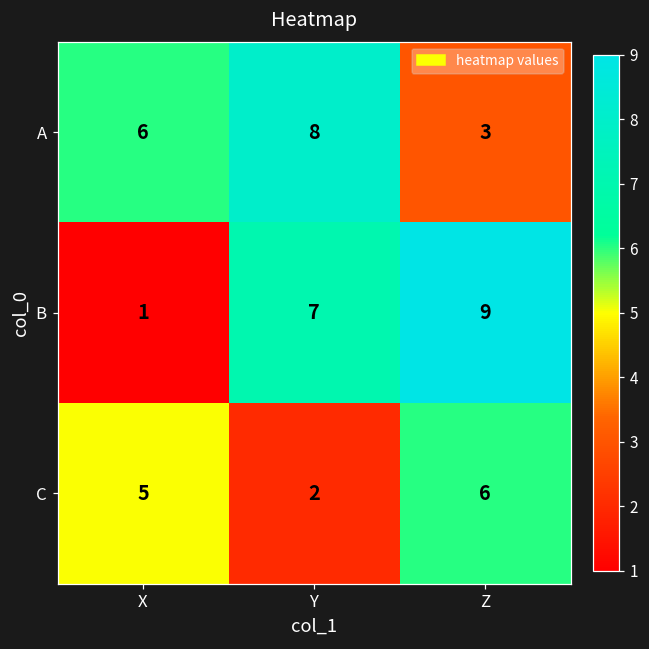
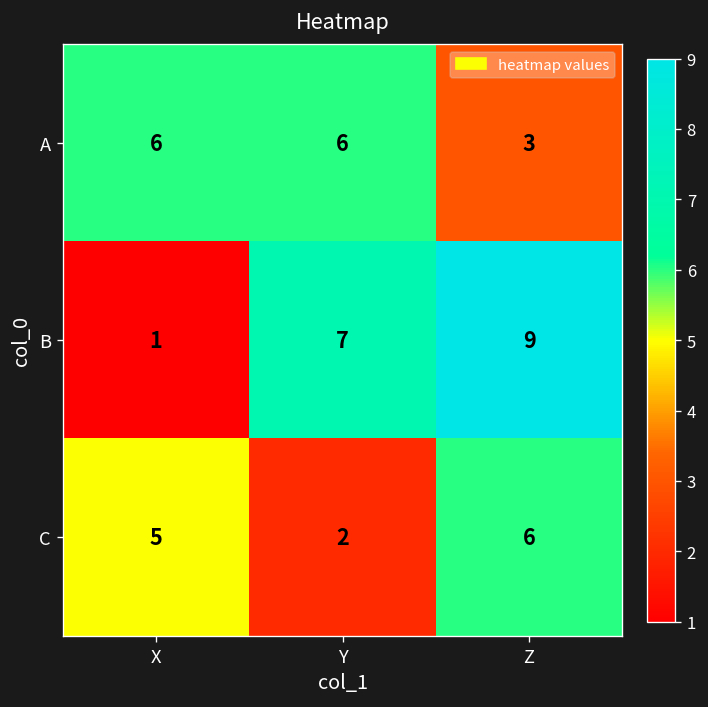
  {
    "A": {
      "X": 6,
-     "Y": 8,
+     "Y": 6,
      "Z": 3
    },
    "B": {
      "X": 1,
      "Y": 7,
      "Z": 9
    },
    "C": {
      "X": 5,
      "Y": 2,
      "Z": 6
    }
  }
